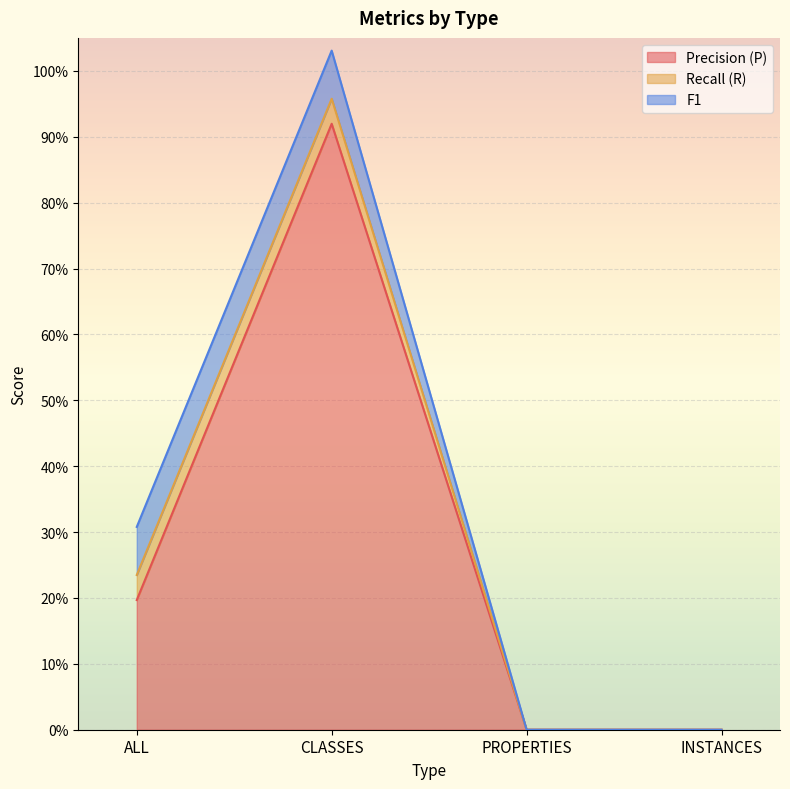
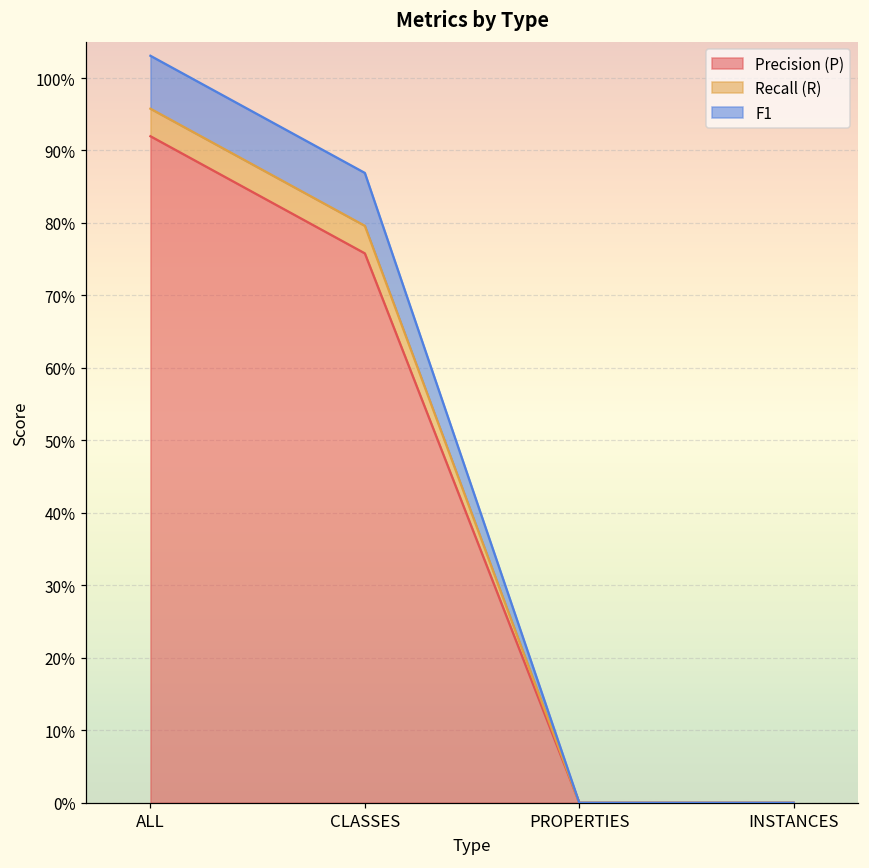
  {
    "Precision (P)": {
-     "ALL": "20%",
-     "CLASSES": "92%"
+     "ALL": "92%",
+     "CLASSES": "76%"
    },
    "Recall (R)": {
      "ALL": "4%",
      "CLASSES": "4%"
    },
    "F1": {
      "ALL": "7%",
      "CLASSES": "7%"
    }
  }
